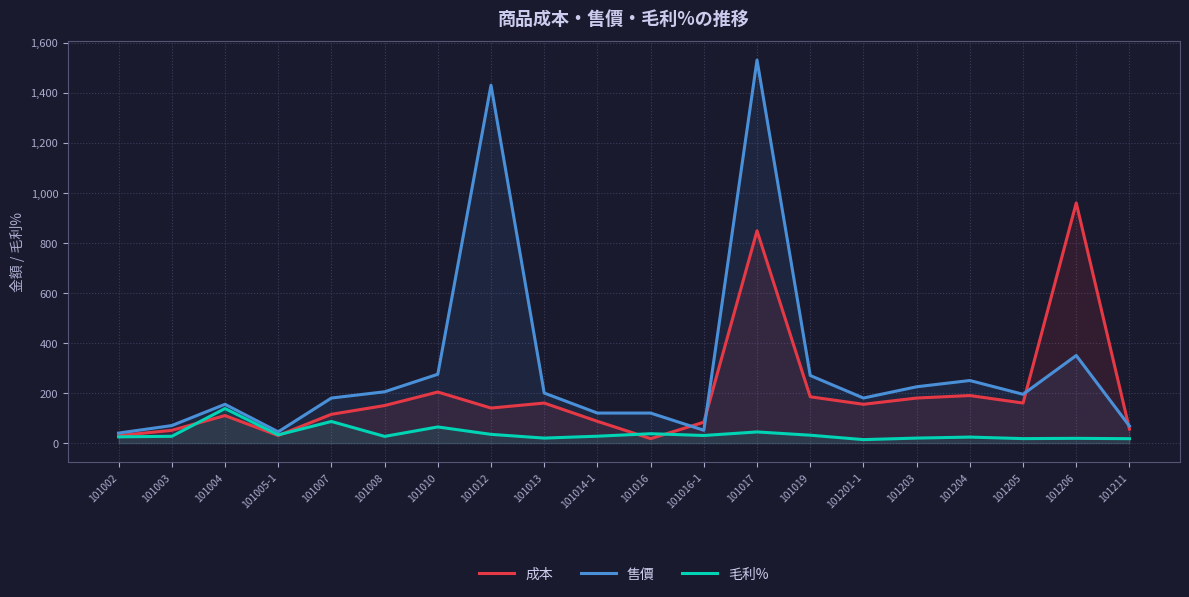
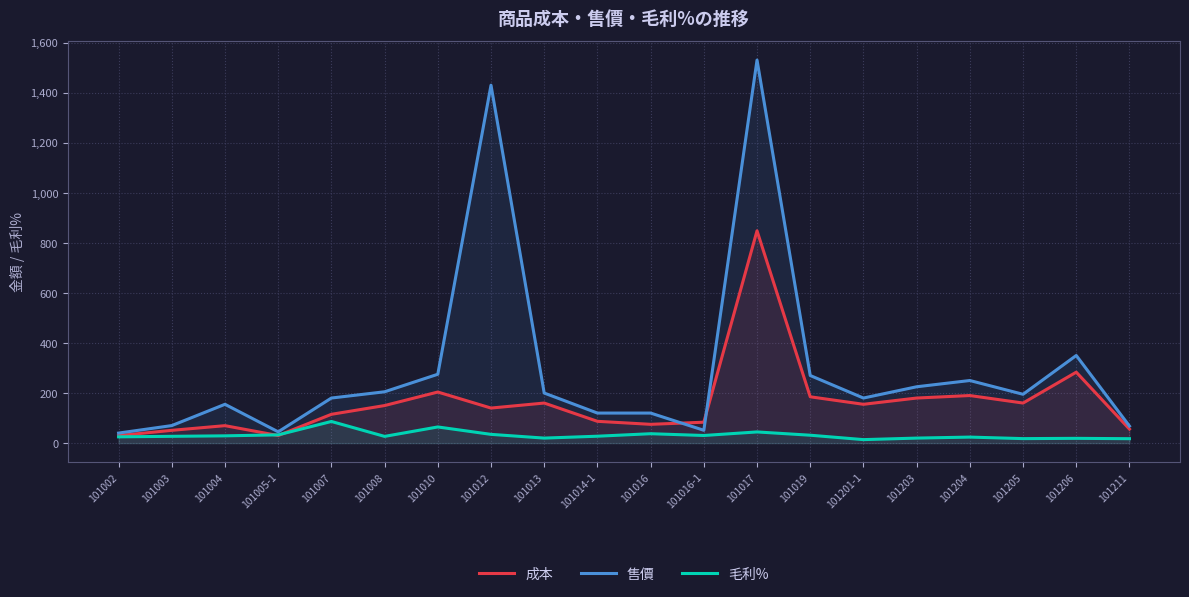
  {
    "成本": {
      "101003": "50",
-     "101004": "110",
+     "101004": "70",
      "101007": "110",
      "101008": "150",
      "101010": "200",
      "101012": "140",
      "101013": "160",
      "101014-1": "90",
-     "101016": "20",
+     "101016": "80",
      "101016-1": "80",
      "101017": "850",
      "101019": "180",
      "101201-1": "150",
      "101203": "180",
      "101204": "190",
      "101205": "160",
-     "101206": "960",
+     "101206": "280",
      "101211": "60"
    },
    "售價": {
      "101003": "70",
      "101004": "160",
      "101005-1": "50",
      "101007": "180",
      "101008": "210",
      "101010": "280",
      "101012": "1,430",
      "101013": "200",
      "101014-1": "120",
      "101016": "120",
      "101016-1": "50",
      "101017": "1,530",
      "101019": "270",
      "101201-1": "180",
      "101203": "230",
      "101204": "250",
      "101205": "200",
      "101206": "350",
      "101211": "70"
    },
    "毛利%": {
      "101003": "30",
-     "101004": "140",
+     "101004": "30",
      "101007": "90",
      "101008": "30",
      "101010": "60",
      "101012": "30",
      "101013": "20",
      "101014-1": "30",
      "101016": "40",
      "101016-1": "30",
      "101017": "40",
      "101019": "30",
      "101201-1": "10",
      "101203": "20",
      "101204": "20",
      "101205": "20",
      "101206": "20",
      "101211": "20"
    }
  }
